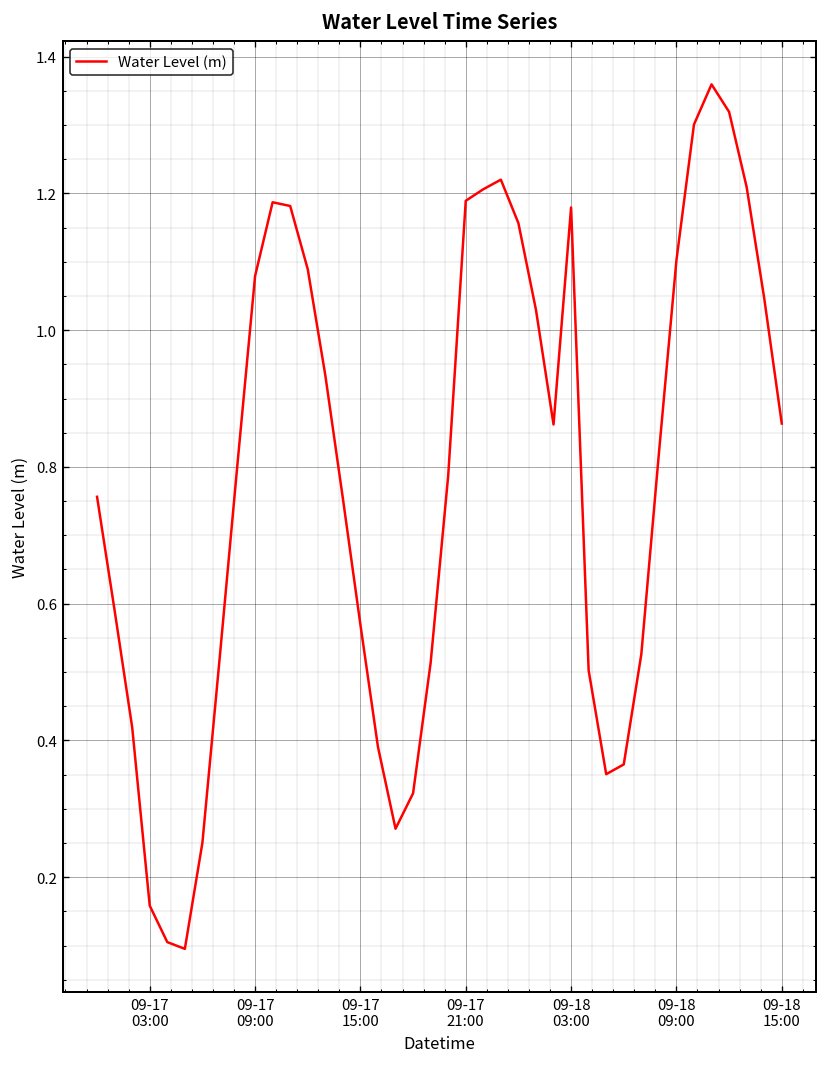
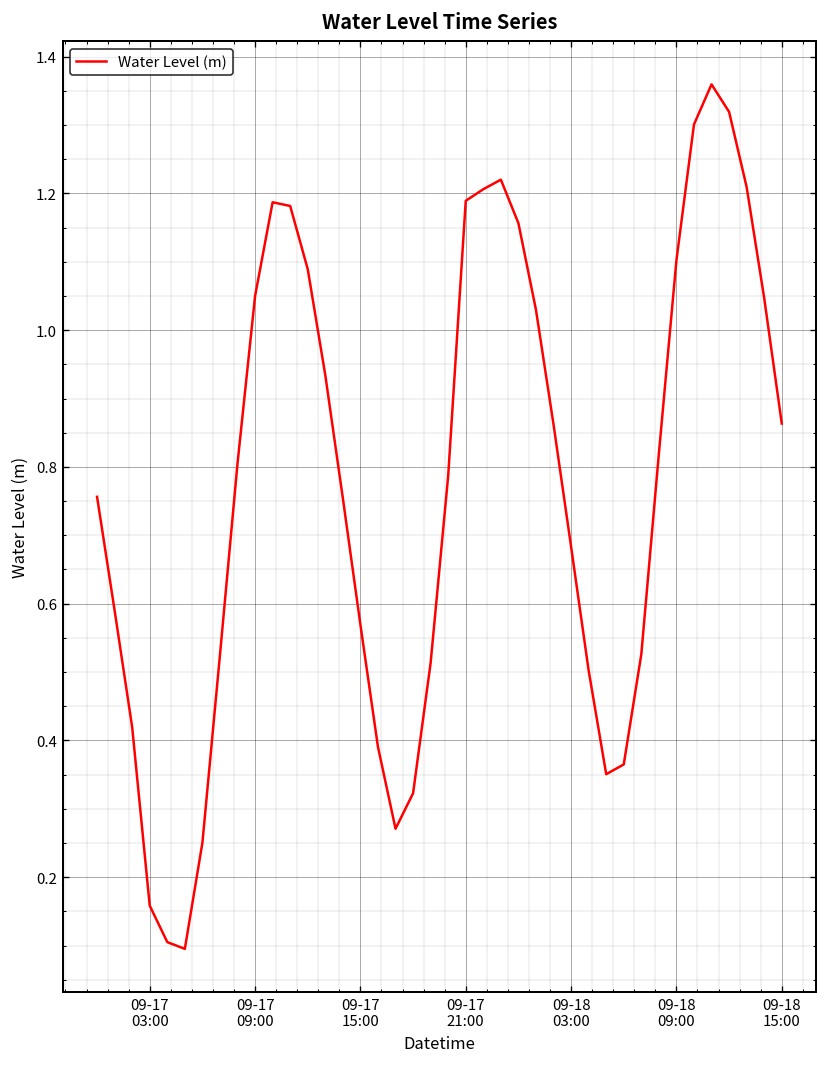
  {
    "09-17 03:00": 0.16,
-   "09-17 09:00": 1.08,
+   "09-17 09:00": 1.05,
    "09-17 15:00": 0.57,
    "09-17 21:00": 1.19,
-   "09-18 03:00": 1.18,
+   "09-18 03:00": 0.68,
    "09-18 09:00": 1.10,
    "09-18 15:00": 0.86
  }
